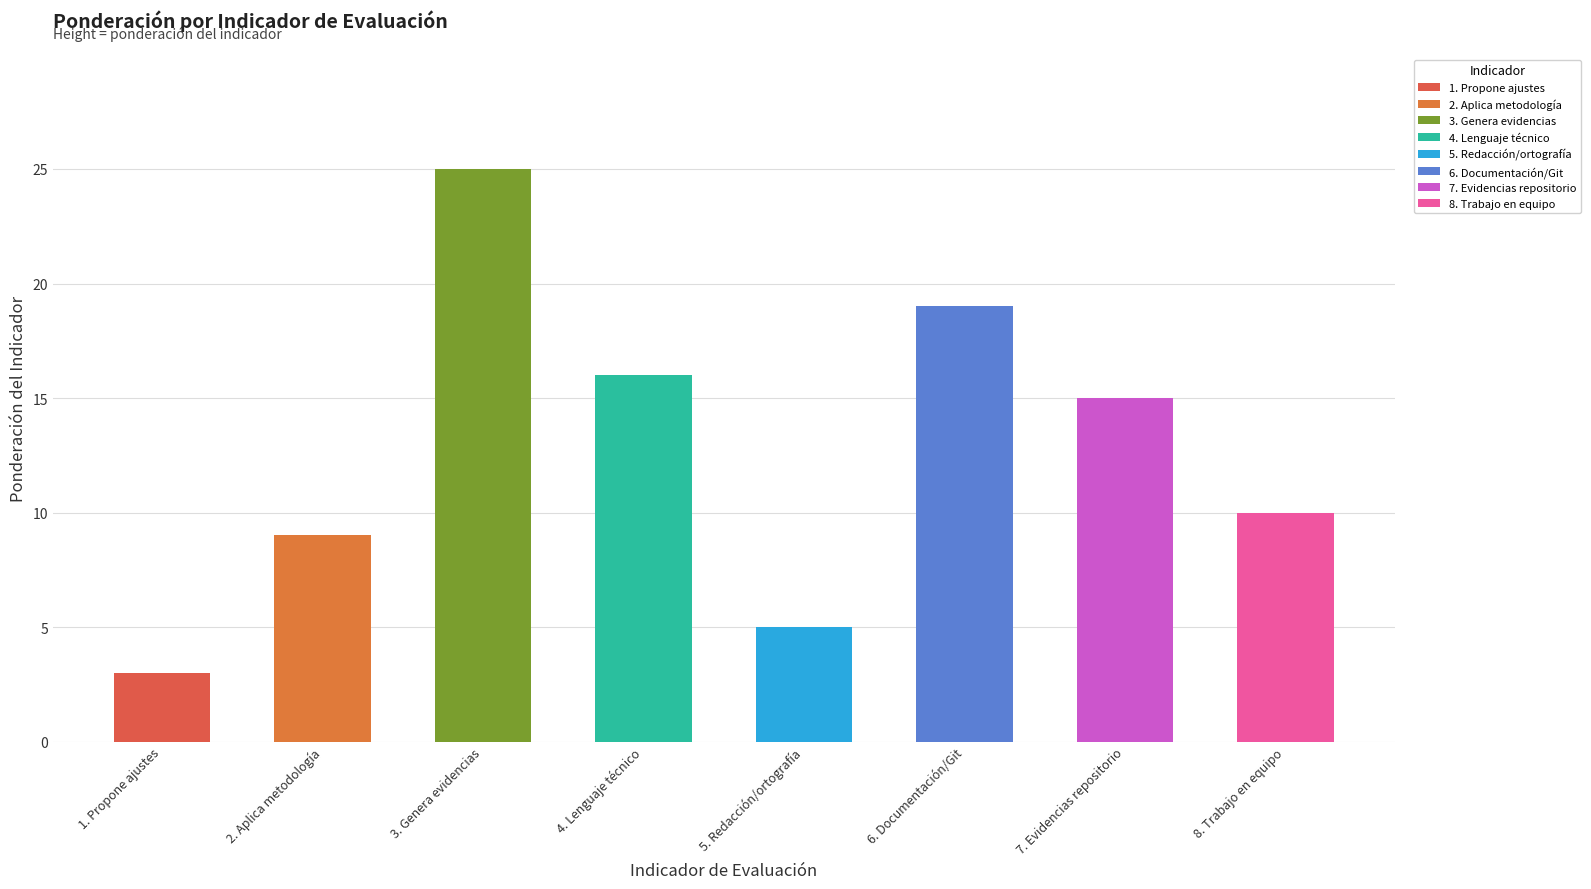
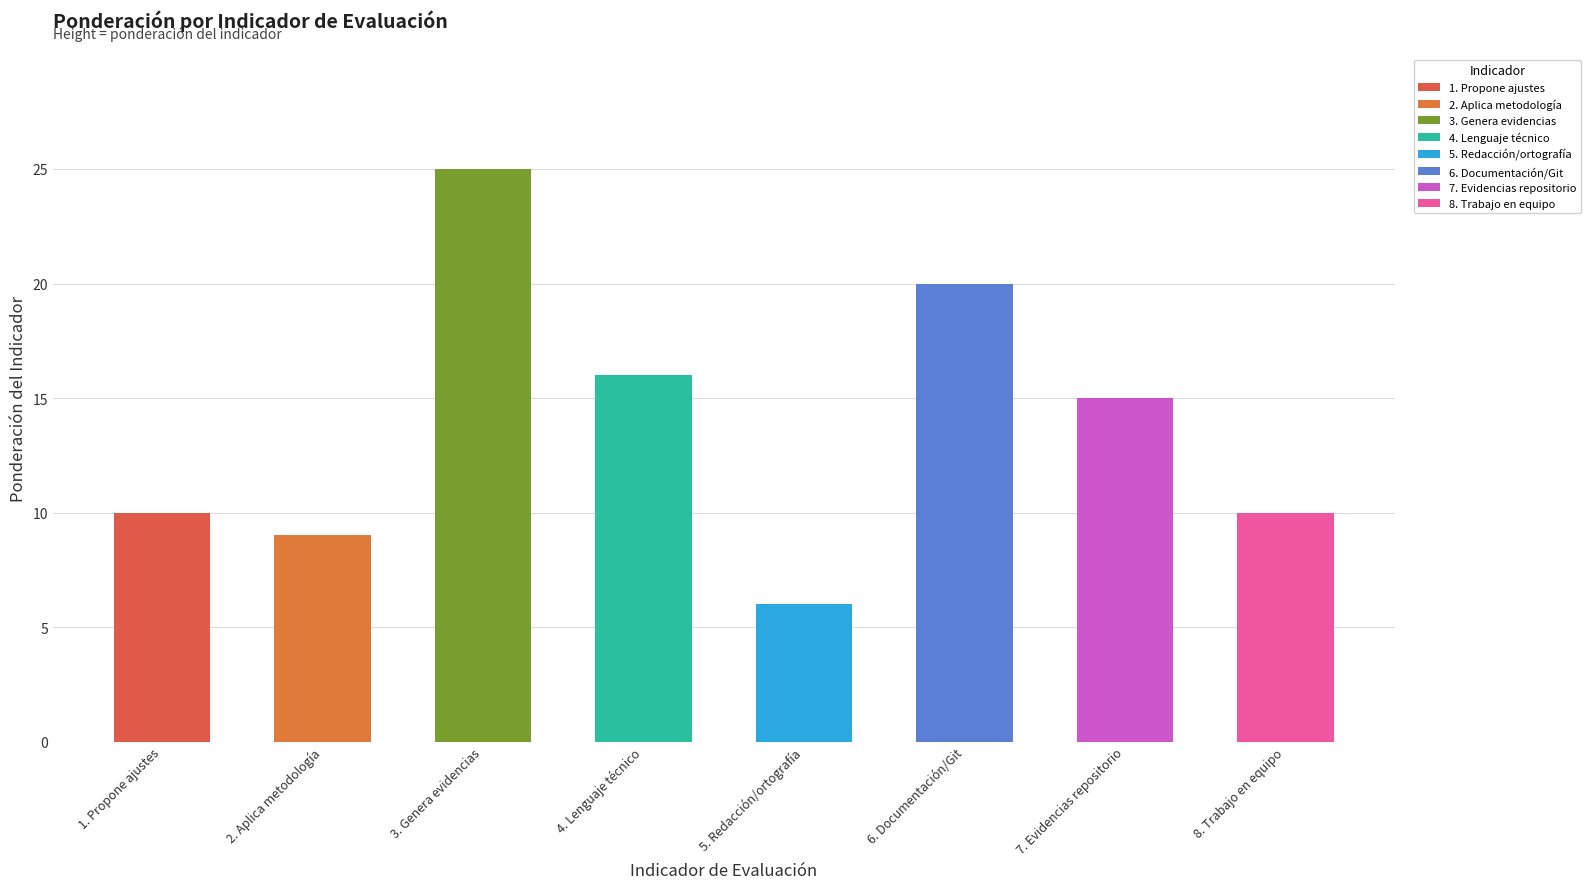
  {
-   "1. Propone ajustes": 3,
+   "1. Propone ajustes": 10,
    "2. Aplica metodología": 9,
    "3. Genera evidencias": 25,
    "4. Lenguaje técnico": 16,
-   "5. Redacción/ortografía": 5,
-   "6. Documentación/Git": 19,
+   "5. Redacción/ortografía": 6,
+   "6. Documentación/Git": 20,
    "7. Evidencias repositorio": 15,
    "8. Trabajo en equipo": 10
  }
